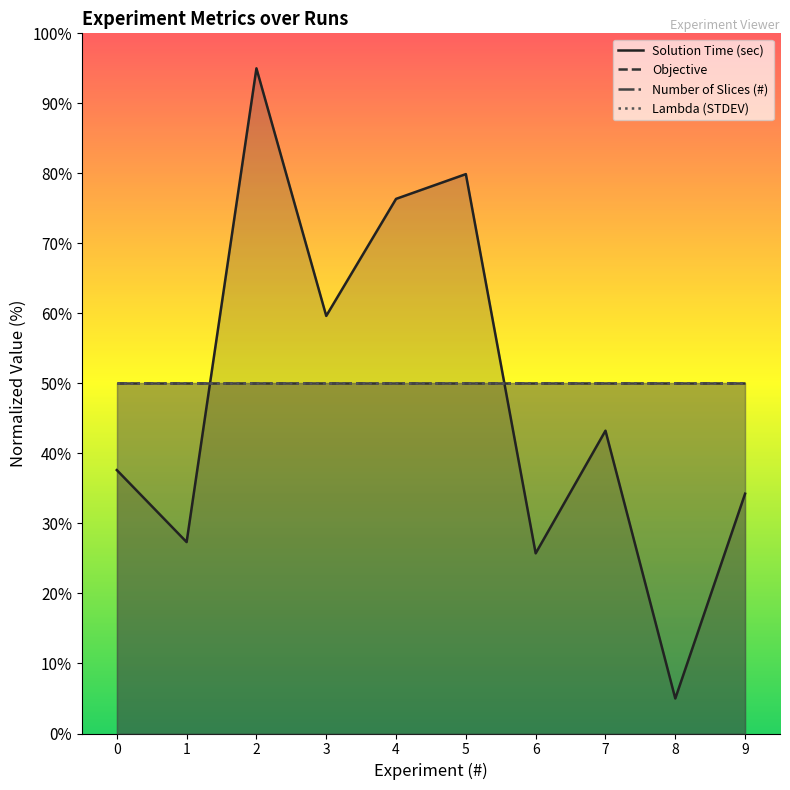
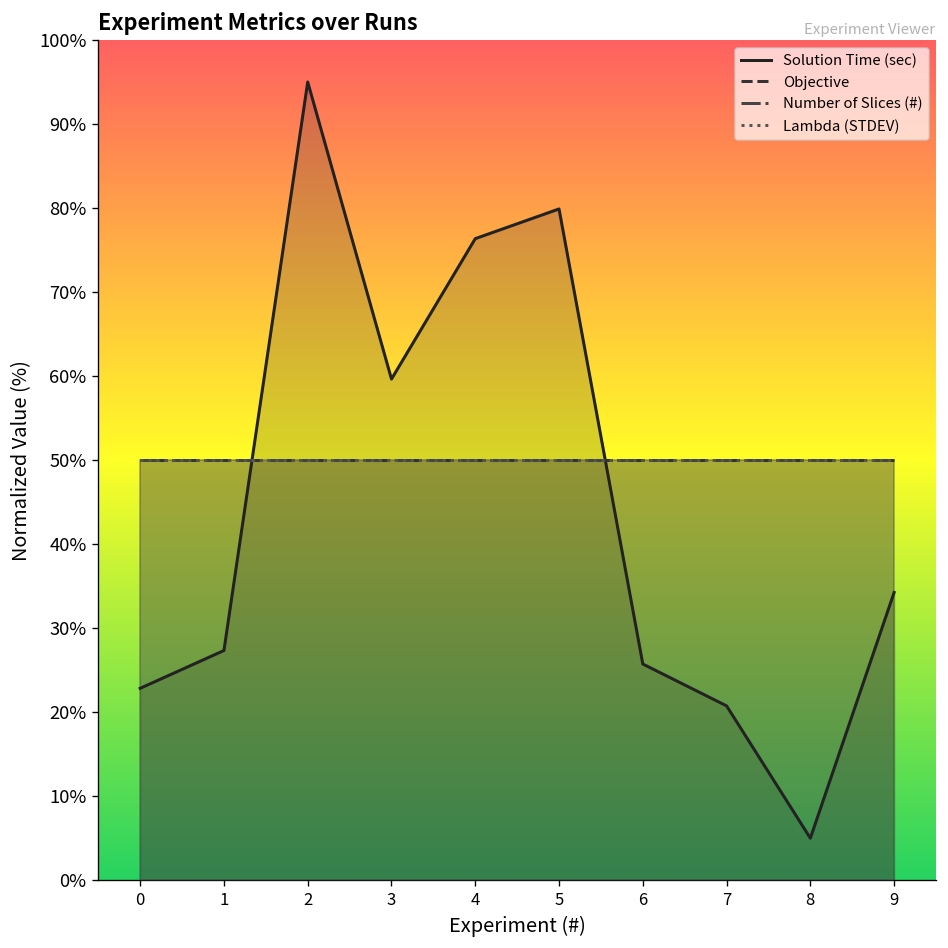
  {
    "Solution Time (sec)": {
-     "0": "38%",
+     "0": "23%",
      "1": "27%",
      "2": "95%",
      "3": "60%",
      "4": "76%",
      "5": "80%",
      "6": "26%",
-     "7": "43%",
+     "7": "21%",
      "8": "5%",
      "9": "34%"
    },
    "Lambda (STDEV)": {
      "0": "50%",
      "1": "50%",
      "2": "50%",
      "3": "50%",
      "4": "50%",
      "5": "50%",
      "6": "50%",
      "7": "50%",
      "8": "50%",
      "9": "50%"
    }
  }
